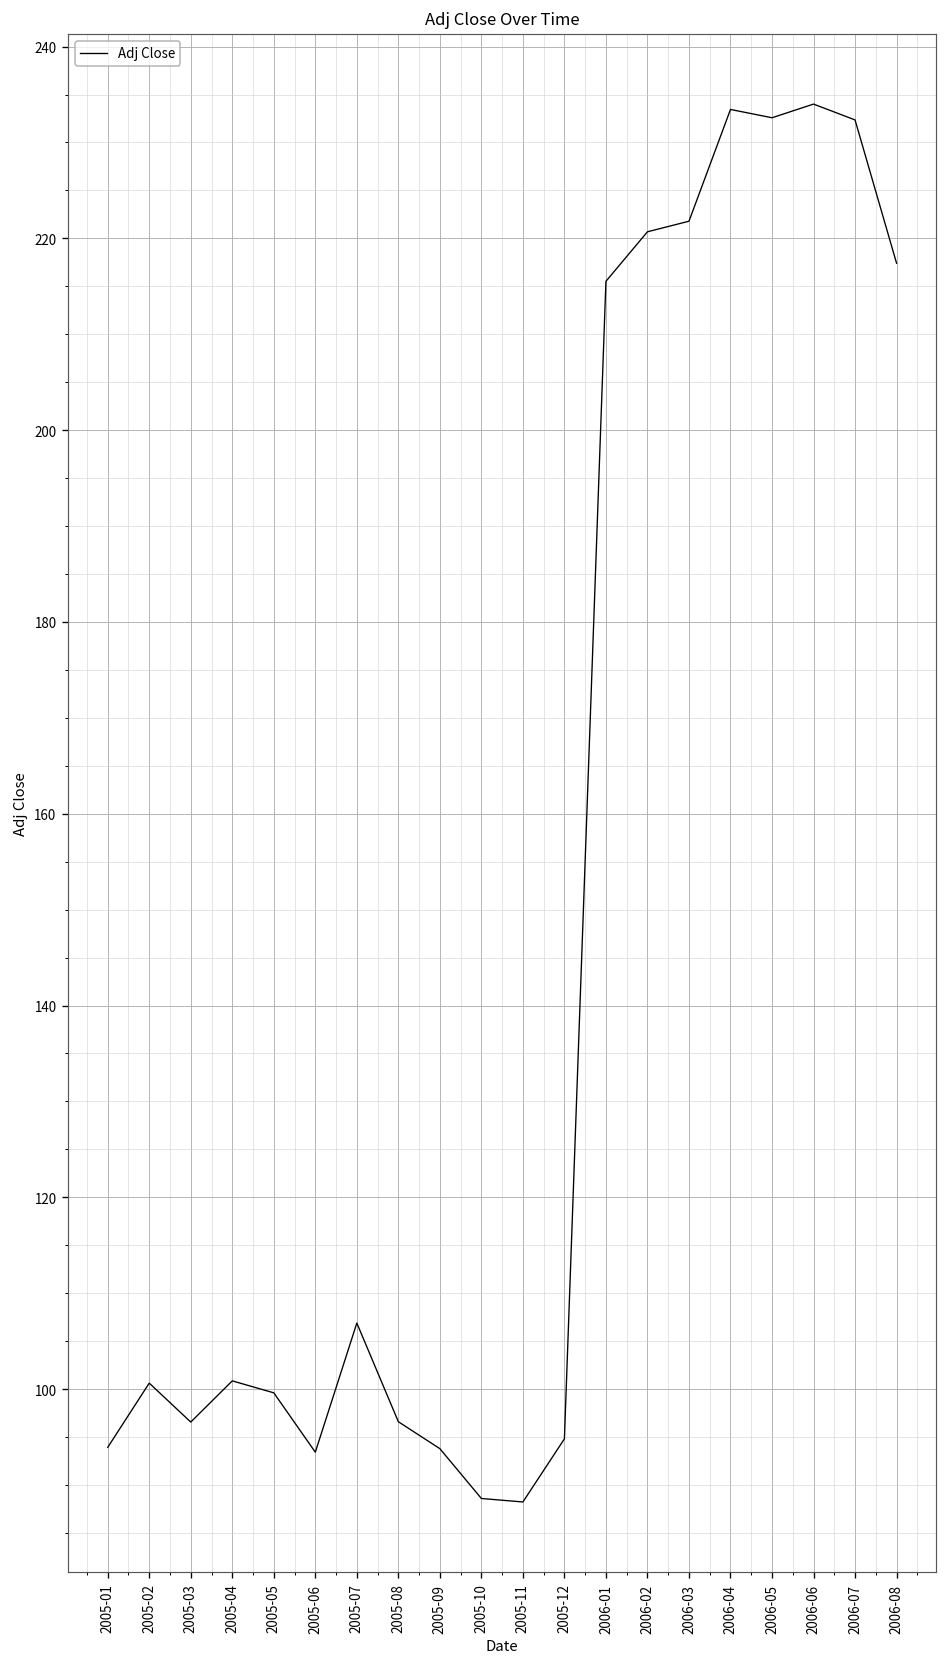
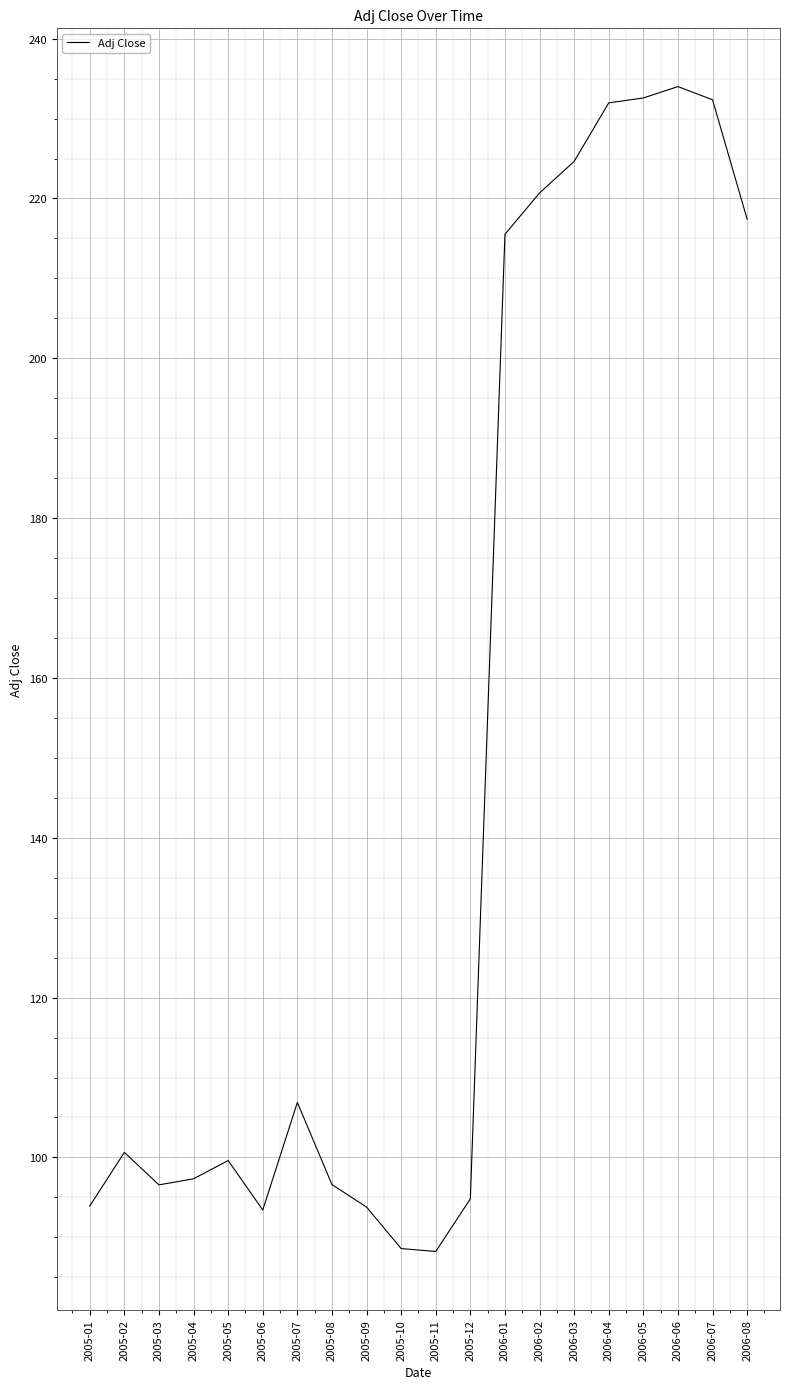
  {
    "2005-01": 94,
    "2005-02": 101,
    "2005-03": 97,
-   "2005-04": 101,
+   "2005-04": 97,
    "2005-05": 100,
    "2005-06": 93,
    "2005-07": 107,
    "2005-08": 97,
    "2005-09": 94,
    "2005-10": 89,
    "2005-11": 88,
    "2005-12": 95,
    "2006-01": 216,
    "2006-02": 221,
-   "2006-03": 222,
-   "2006-04": 233,
+   "2006-03": 225,
+   "2006-04": 232,
    "2006-05": 233,
    "2006-06": 234,
    "2006-07": 232,
    "2006-08": 217
  }
